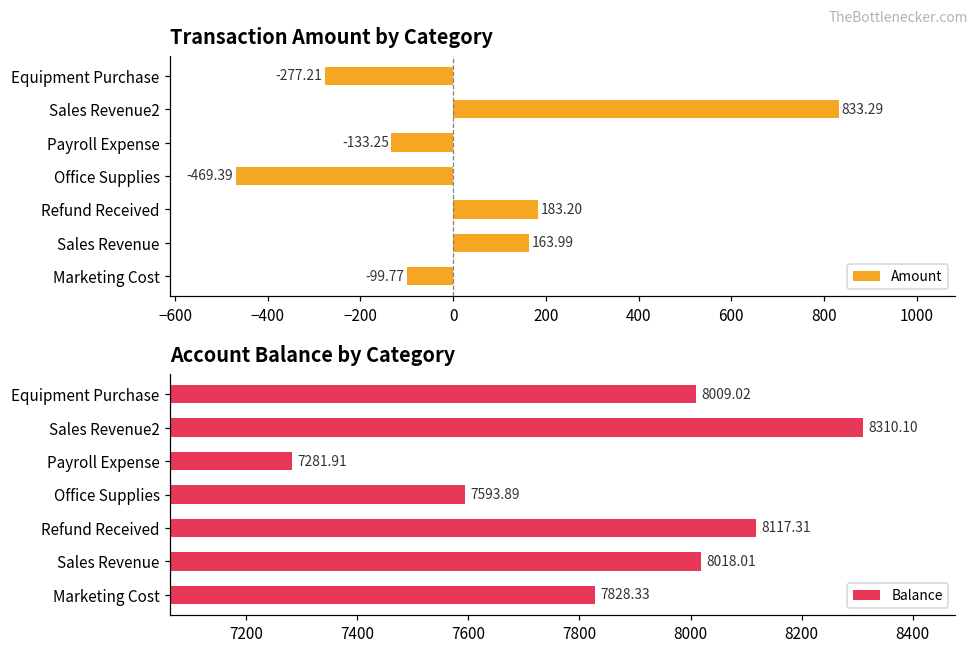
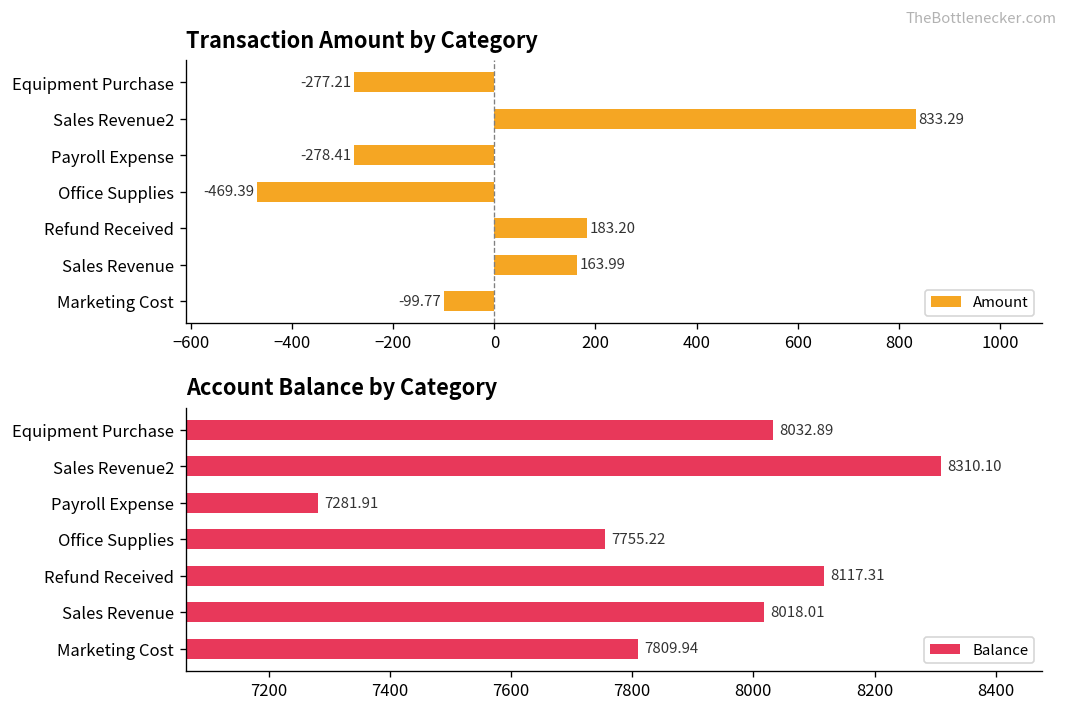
  {
    "Transaction Amount by Category": {
      "Equipment Purchase": -277.21,
      "Sales Revenue2": 833.29,
-     "Payroll Expense": -133.25,
+     "Payroll Expense": -278.41,
      "Office Supplies": -469.39,
      "Refund Received": 183.20,
      "Sales Revenue": 163.99,
      "Marketing Cost": -99.77
    },
    "Account Balance by Category": {
-     "Equipment Purchase": 8009.02,
+     "Equipment Purchase": 8032.89,
      "Sales Revenue2": 8310.10,
      "Payroll Expense": 7281.91,
-     "Office Supplies": 7593.89,
+     "Office Supplies": 7755.22,
      "Refund Received": 8117.31,
      "Sales Revenue": 8018.01,
-     "Marketing Cost": 7828.33
+     "Marketing Cost": 7809.94
    }
  }
